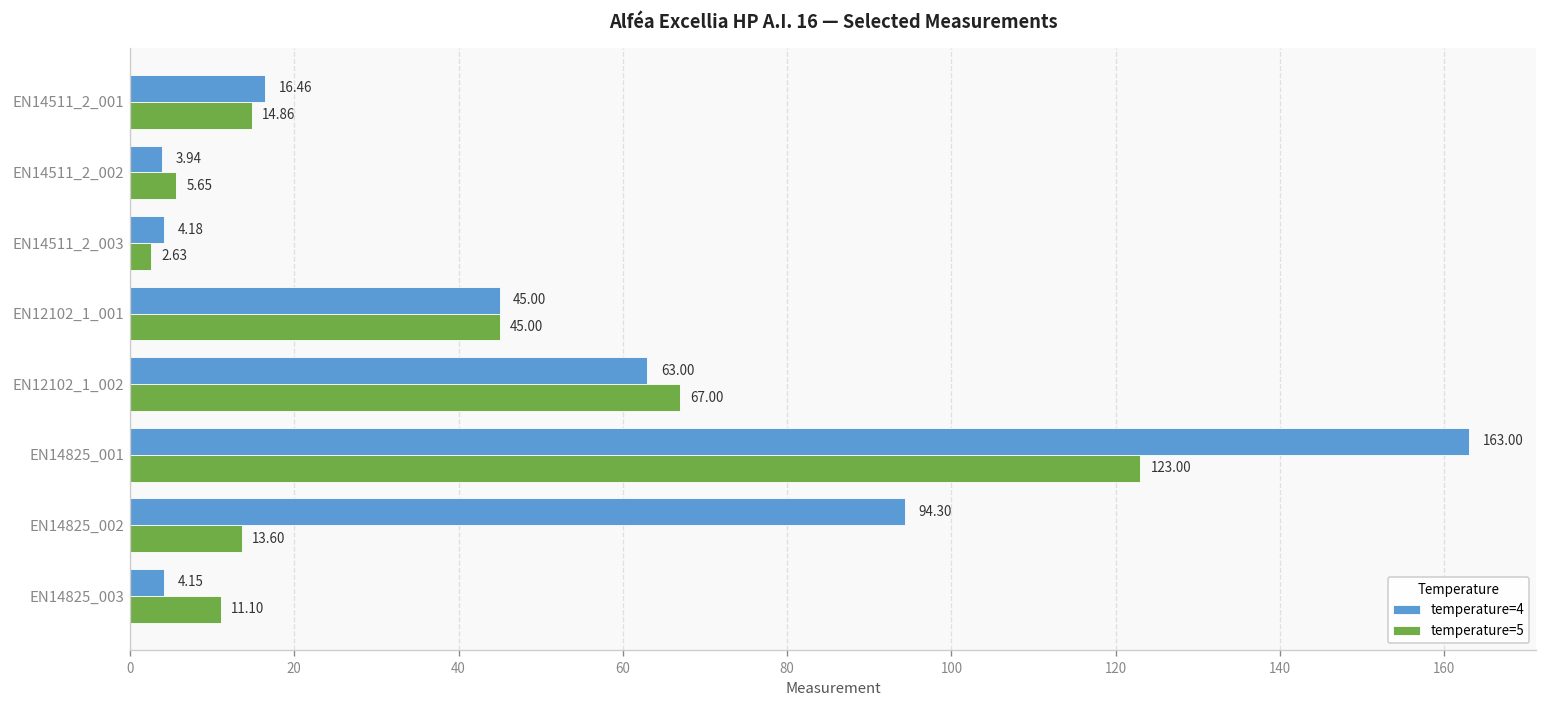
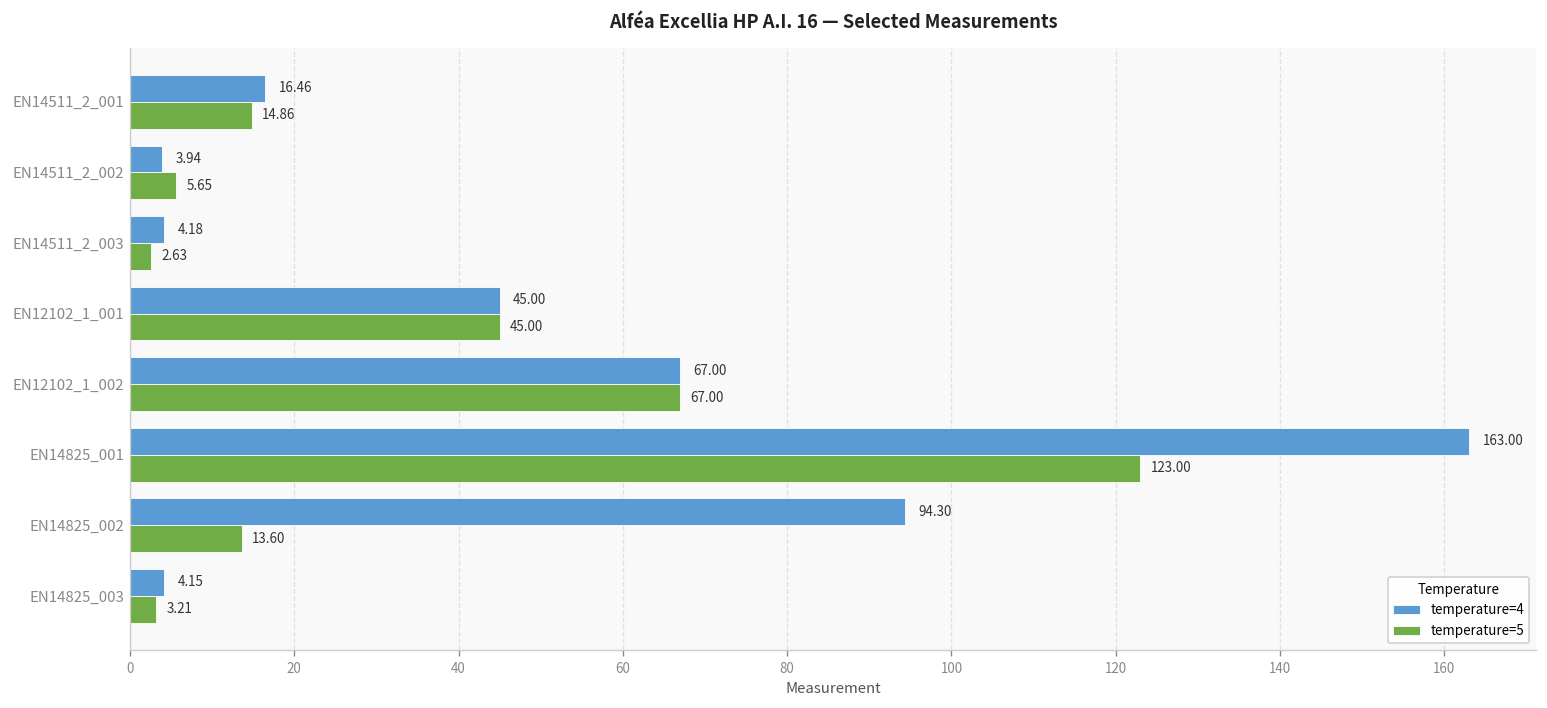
  {
    "temperature=4": {
      "EN14511_2_001": 16.46,
      "EN14511_2_002": 3.94,
      "EN14511_2_003": 4.18,
      "EN12102_1_001": 45.00,
-     "EN12102_1_002": 63.00,
+     "EN12102_1_002": 67.00,
      "EN14825_001": 163.00,
      "EN14825_002": 94.30,
      "EN14825_003": 4.15
    },
    "temperature=5": {
      "EN14511_2_001": 14.86,
      "EN14511_2_002": 5.65,
      "EN14511_2_003": 2.63,
      "EN12102_1_001": 45.00,
      "EN12102_1_002": 67.00,
      "EN14825_001": 123.00,
      "EN14825_002": 13.60,
-     "EN14825_003": 11.10
+     "EN14825_003": 3.21
    }
  }
